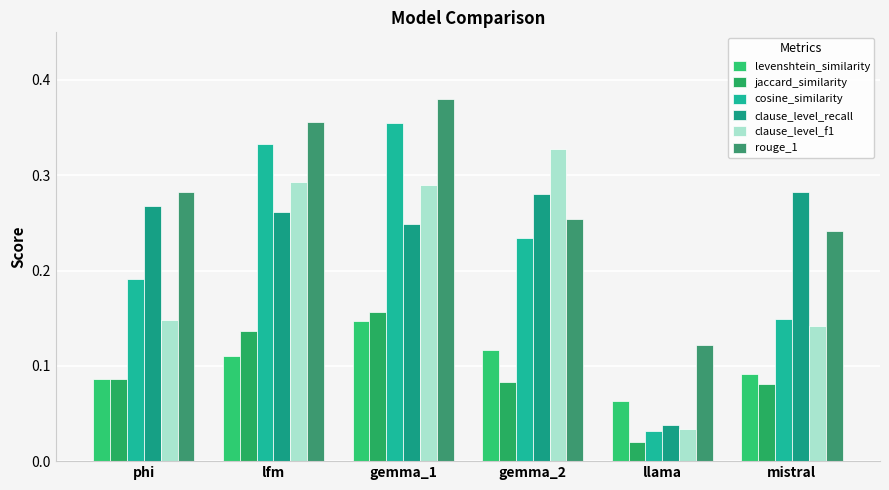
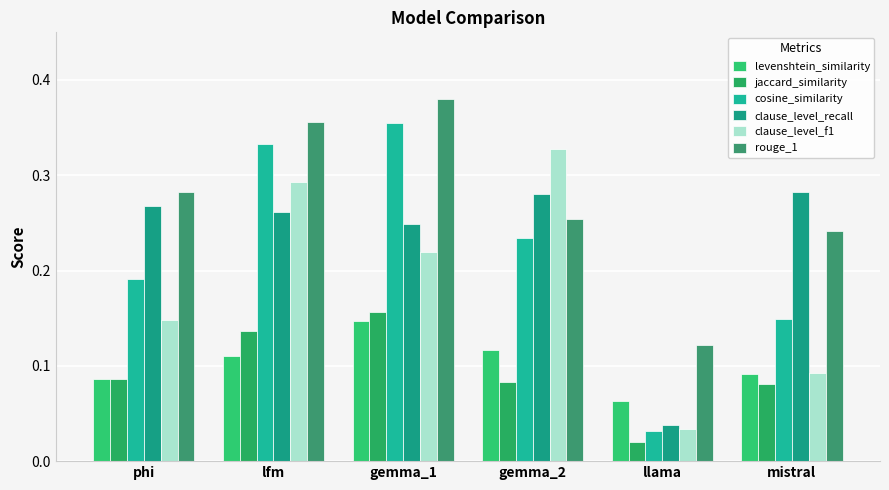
  {
    "clause_level_f1": {
      "phi": 0.15,
      "lfm": 0.29,
-     "gemma_1": 0.29,
+     "gemma_1": 0.22,
      "gemma_2": 0.33,
      "llama": 0.03,
-     "mistral": 0.14
+     "mistral": 0.09
    }
  }
